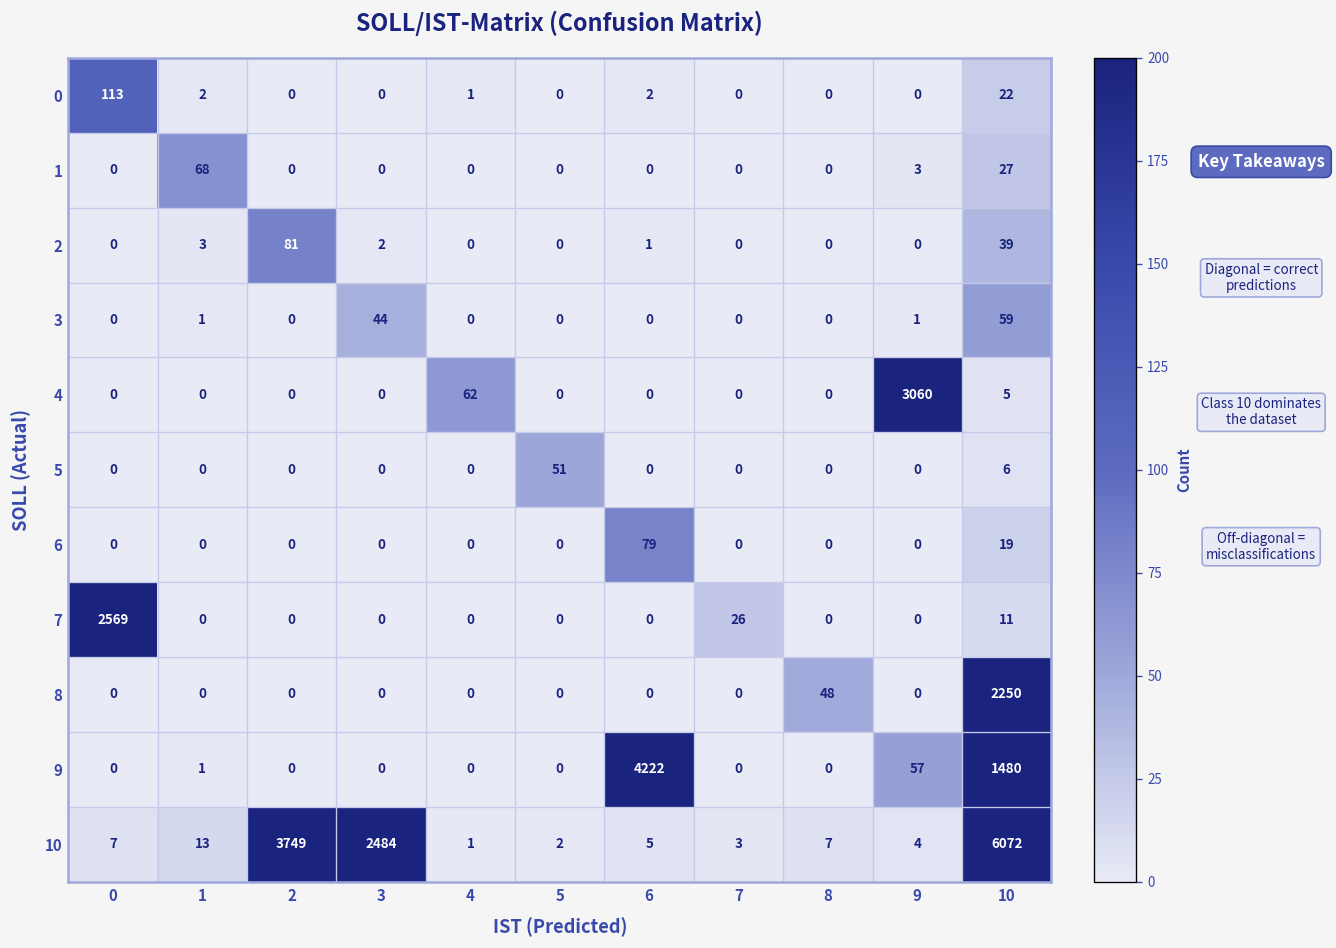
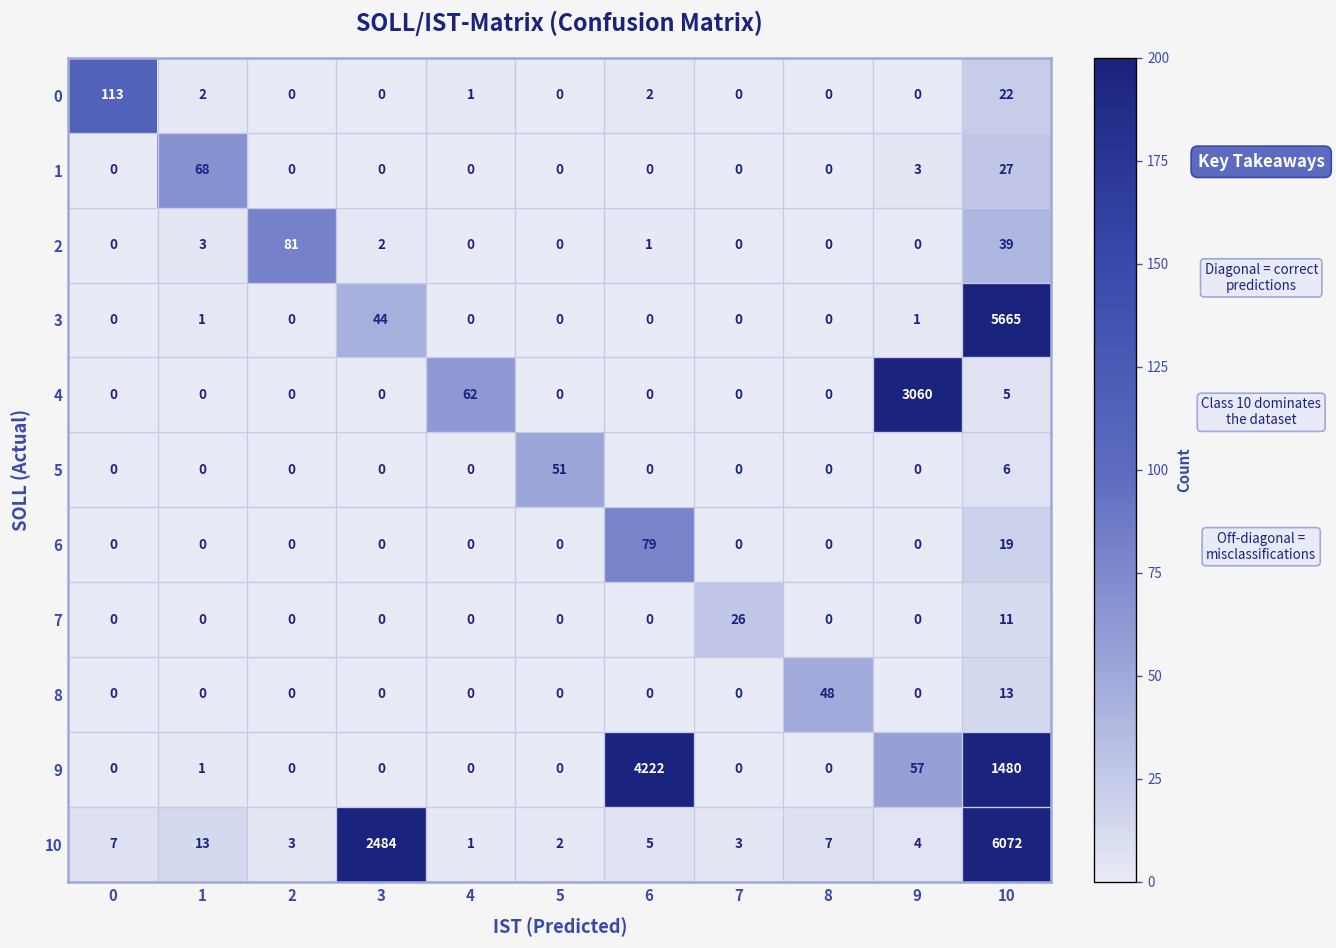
  {
    "0": {
      "0": 113,
      "1": 2,
      "2": 0,
      "3": 0,
      "4": 1,
      "5": 0,
      "6": 2,
      "7": 0,
      "8": 0,
      "9": 0,
      "10": 22
    },
    "1": {
      "0": 0,
      "1": 68,
      "2": 0,
      "3": 0,
      "4": 0,
      "5": 0,
      "6": 0,
      "7": 0,
      "8": 0,
      "9": 3,
      "10": 27
    },
    "2": {
      "0": 0,
      "1": 3,
      "2": 81,
      "3": 2,
      "4": 0,
      "5": 0,
      "6": 1,
      "7": 0,
      "8": 0,
      "9": 0,
      "10": 39
    },
    "3": {
      "0": 0,
      "1": 1,
      "2": 0,
      "3": 44,
      "4": 0,
      "5": 0,
      "6": 0,
      "7": 0,
      "8": 0,
      "9": 1,
-     "10": 59
+     "10": 5665
    },
    "4": {
      "0": 0,
      "1": 0,
      "2": 0,
      "3": 0,
      "4": 62,
      "5": 0,
      "6": 0,
      "7": 0,
      "8": 0,
      "9": 3060,
      "10": 5
    },
    "5": {
      "0": 0,
      "1": 0,
      "2": 0,
      "3": 0,
      "4": 0,
      "5": 51,
      "6": 0,
      "7": 0,
      "8": 0,
      "9": 0,
      "10": 6
    },
    "6": {
      "0": 0,
      "1": 0,
      "2": 0,
      "3": 0,
      "4": 0,
      "5": 0,
      "6": 79,
      "7": 0,
      "8": 0,
      "9": 0,
      "10": 19
    },
    "7": {
-     "0": 2569,
+     "0": 0,
      "1": 0,
      "2": 0,
      "3": 0,
      "4": 0,
      "5": 0,
      "6": 0,
      "7": 26,
      "8": 0,
      "9": 0,
      "10": 11
    },
    "8": {
      "0": 0,
      "1": 0,
      "2": 0,
      "3": 0,
      "4": 0,
      "5": 0,
      "6": 0,
      "7": 0,
      "8": 48,
      "9": 0,
-     "10": 2250
+     "10": 13
    },
    "9": {
      "0": 0,
      "1": 1,
      "2": 0,
      "3": 0,
      "4": 0,
      "5": 0,
      "6": 4222,
      "7": 0,
      "8": 0,
      "9": 57,
      "10": 1480
    },
    "10": {
      "0": 7,
      "1": 13,
-     "2": 3749,
+     "2": 3,
      "3": 2484,
      "4": 1,
      "5": 2,
      "6": 5,
      "7": 3,
      "8": 7,
      "9": 4,
      "10": 6072
    }
  }
